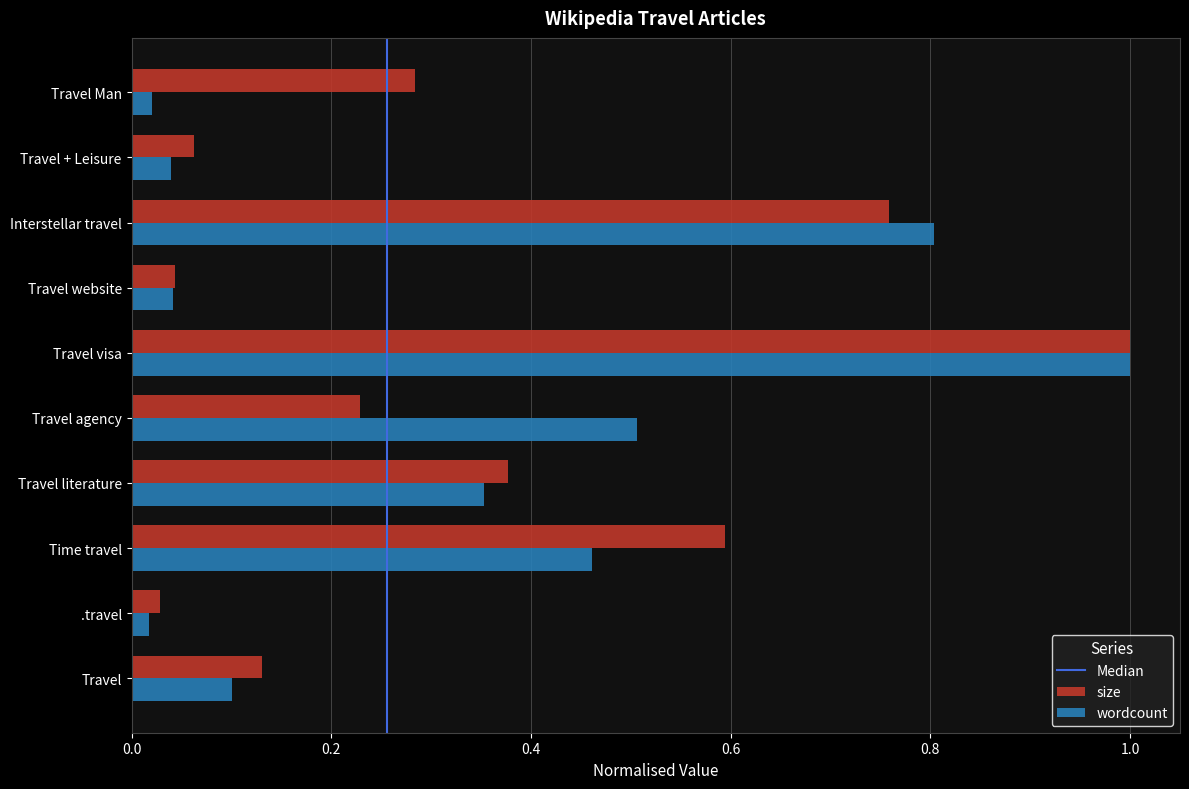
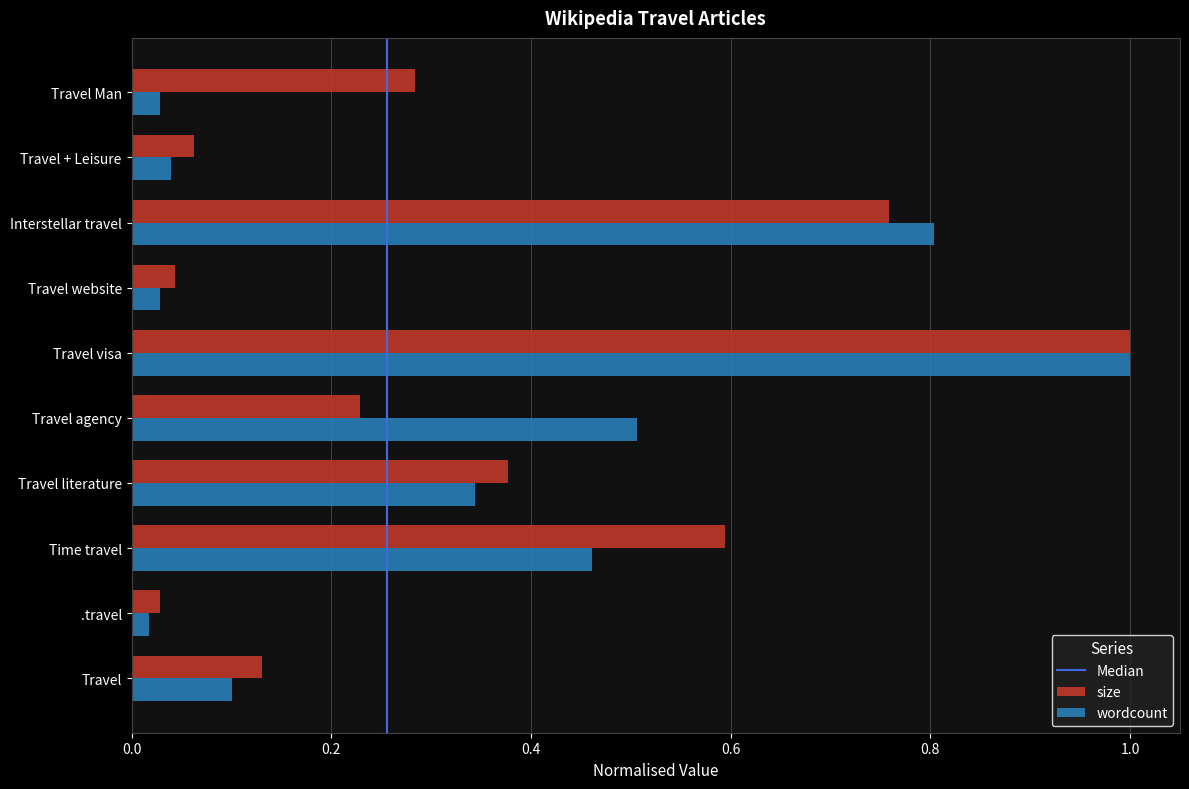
  {
    "size": {
      "Travel Man": 0.28,
      "Travel + Leisure": 0.06,
      "Interstellar travel": 0.76,
      "Travel website": 0.04,
      "Travel visa": 1.00,
      "Travel agency": 0.23,
      "Travel literature": 0.38,
      "Time travel": 0.59,
      ".travel": 0.03,
      "Travel": 0.13
    },
    "wordcount": {
-     "Travel Man": 0.02,
+     "Travel Man": 0.03,
      "Travel + Leisure": 0.04,
      "Interstellar travel": 0.80,
-     "Travel website": 0.04,
+     "Travel website": 0.03,
      "Travel visa": 1.00,
      "Travel agency": 0.51,
-     "Travel literature": 0.35,
+     "Travel literature": 0.34,
      "Time travel": 0.46,
      ".travel": 0.02,
      "Travel": 0.10
    }
  }
